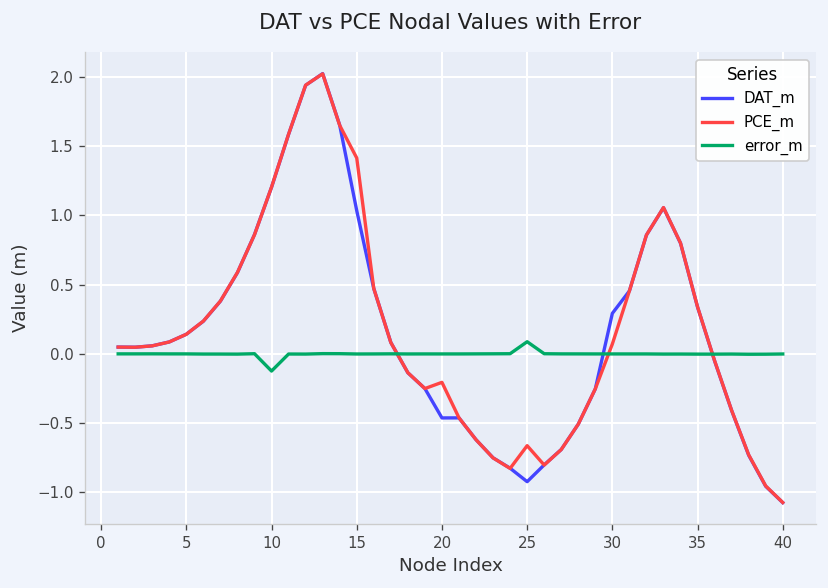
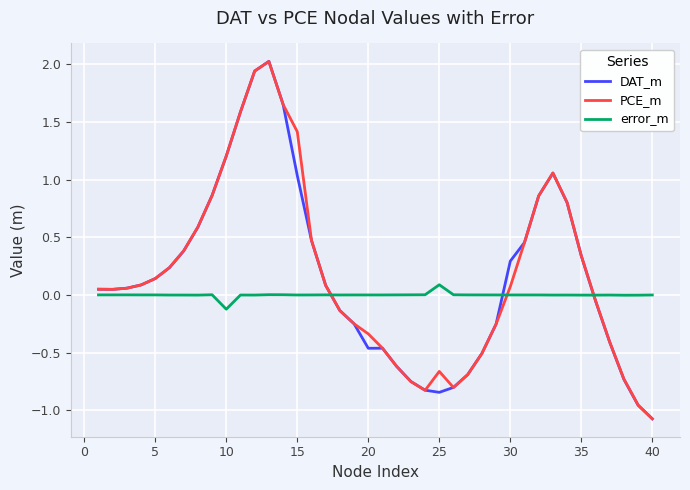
  {
    "DAT_m": {
      "15": 1.03,
      "20": -0.46,
-     "25": -0.92,
+     "25": -0.84,
      "30": 0.29
    },
    "PCE_m": {
      "15": 1.41,
-     "20": -0.21,
+     "20": -0.34,
      "25": -0.66,
      "30": 0.07
    },
    "error_m": {
      "5": 0.00,
      "10": -0.12,
      "15": 0.00,
      "20": 0.00,
      "25": 0.09,
      "30": 0.00,
      "35": 0.00,
      "40": 0.00
    }
  }
